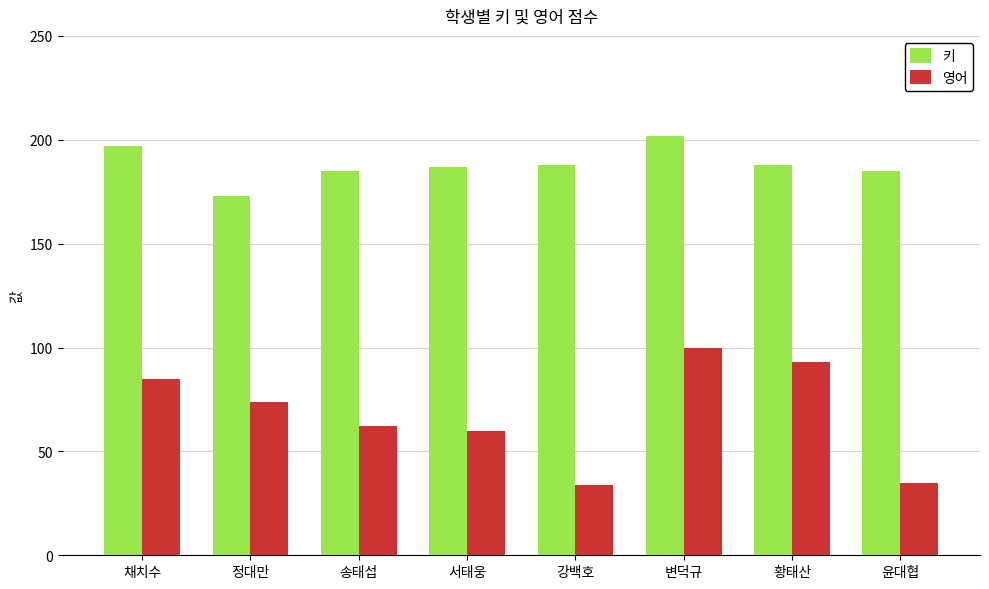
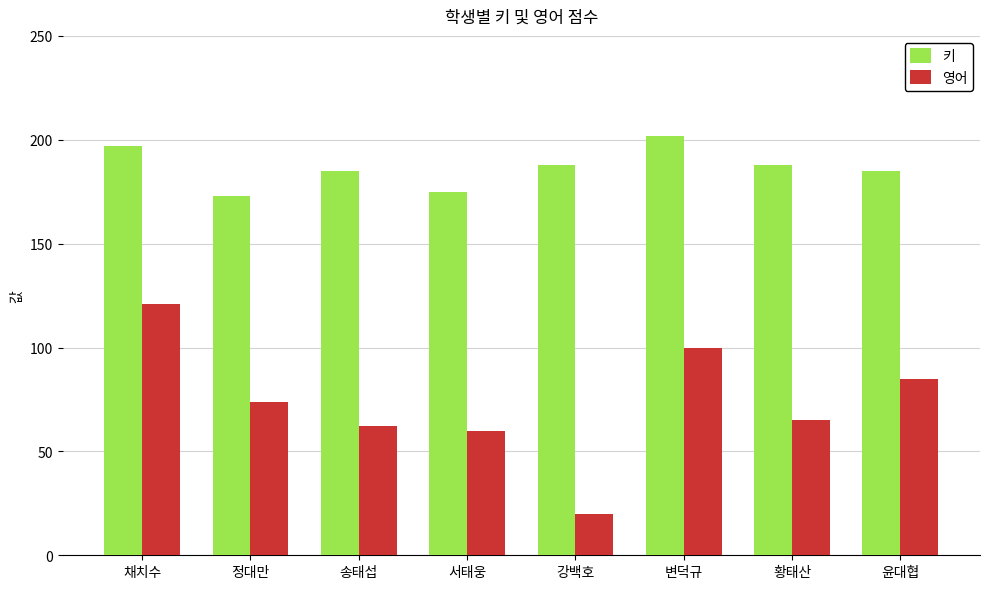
  {
    "키": {
      "채치수": 197,
      "정대만": 173,
      "송태섭": 185,
-     "서태웅": 187,
+     "서태웅": 175,
      "강백호": 188,
      "변덕규": 202,
      "황태산": 188,
      "윤대협": 185
    },
    "영어": {
-     "채치수": 85,
+     "채치수": 121,
      "정대만": 74,
      "송태섭": 62,
      "서태웅": 60,
-     "강백호": 34,
+     "강백호": 20,
      "변덕규": 100,
-     "황태산": 93,
-     "윤대협": 35
+     "황태산": 65,
+     "윤대협": 85
    }
  }
